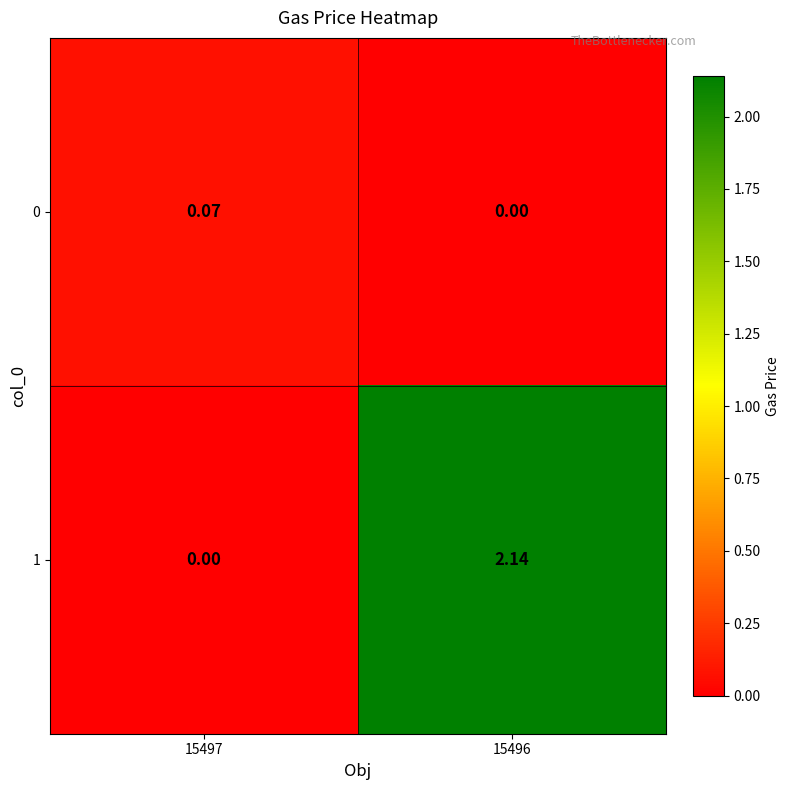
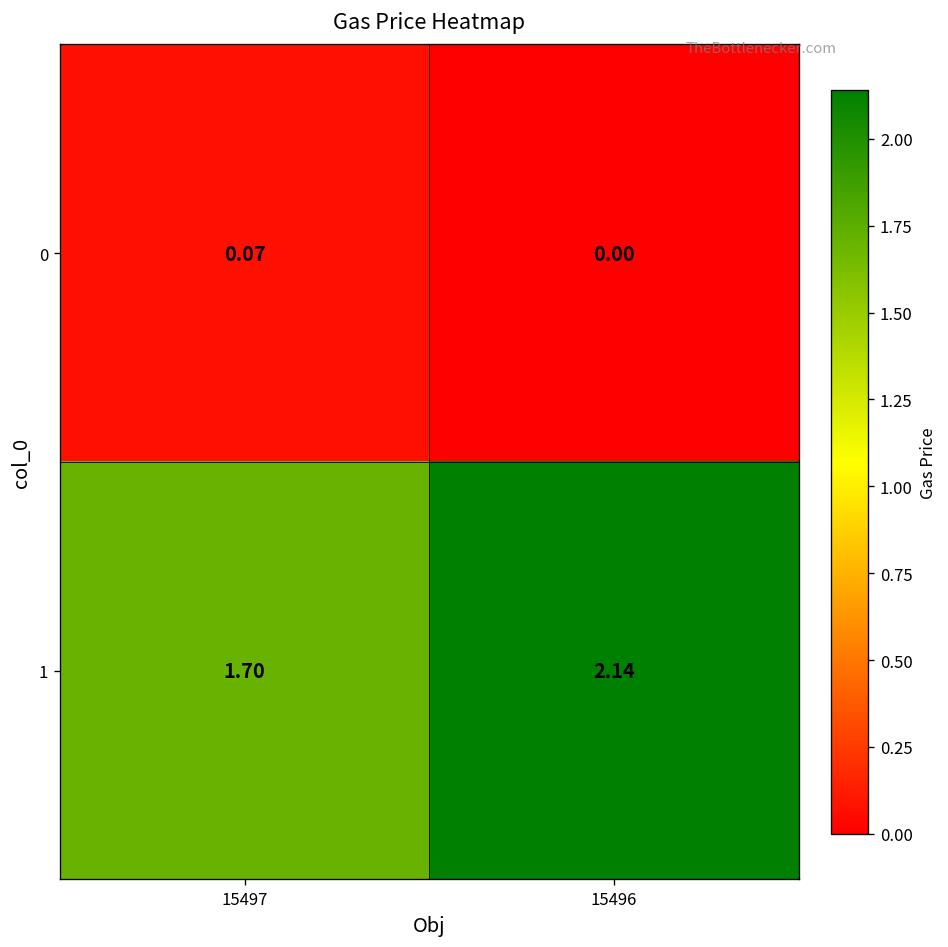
  {
    "0": {
      "15497": 0.07,
      "15496": 0.00
    },
    "1": {
-     "15497": 0.00,
+     "15497": 1.70,
      "15496": 2.14
    }
  }
